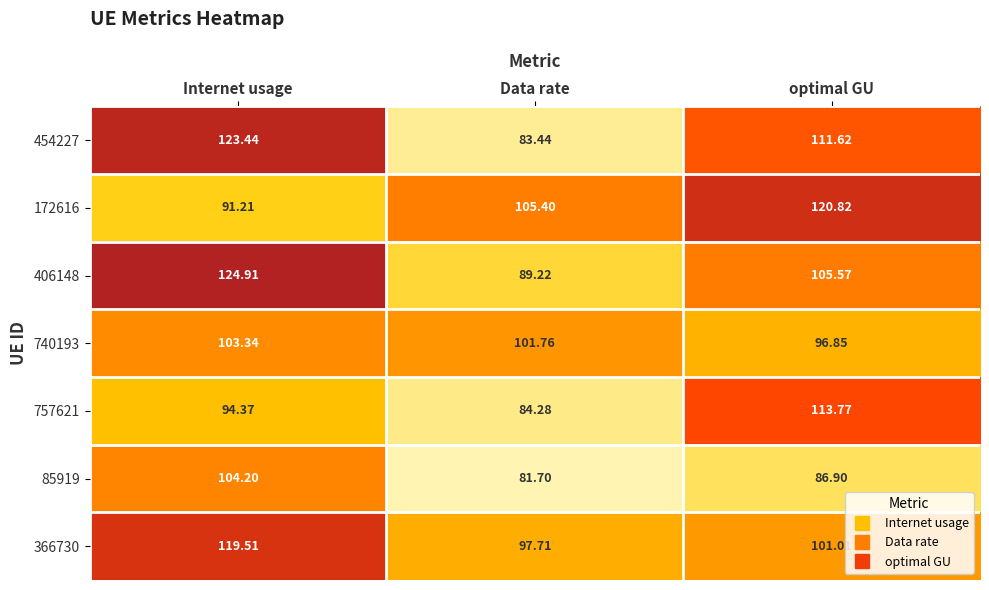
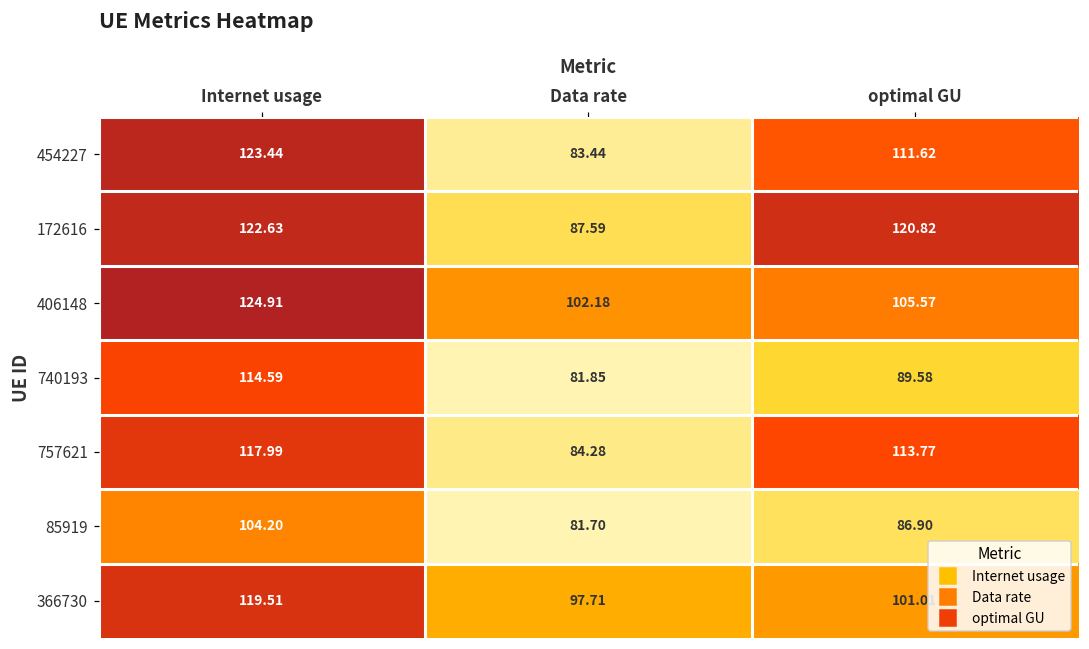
  {
    "454227": {
      "Internet usage": 123.44,
      "Data rate": 83.44,
      "optimal GU": 111.62
    },
    "172616": {
-     "Internet usage": 91.21,
-     "Data rate": 105.40,
+     "Internet usage": 122.63,
+     "Data rate": 87.59,
      "optimal GU": 120.82
    },
    "406148": {
      "Internet usage": 124.91,
-     "Data rate": 89.22,
+     "Data rate": 102.18,
      "optimal GU": 105.57
    },
    "740193": {
-     "Internet usage": 103.34,
-     "Data rate": 101.76,
-     "optimal GU": 96.85
+     "Internet usage": 114.59,
+     "Data rate": 81.85,
+     "optimal GU": 89.58
    },
    "757621": {
-     "Internet usage": 94.37,
+     "Internet usage": 117.99,
      "Data rate": 84.28,
      "optimal GU": 113.77
    },
    "85919": {
      "Internet usage": 104.20,
      "Data rate": 81.70,
      "optimal GU": 86.90
    },
    "366730": {
      "Internet usage": 119.51,
      "Data rate": 97.71
    }
  }
